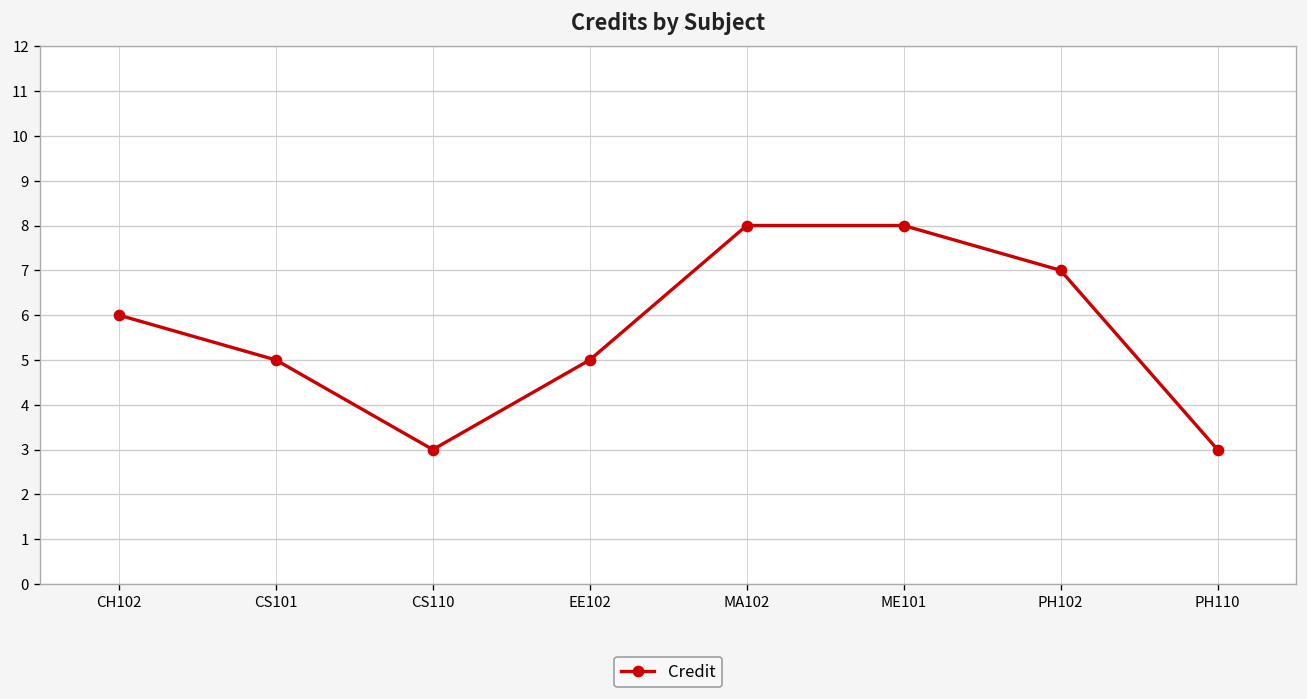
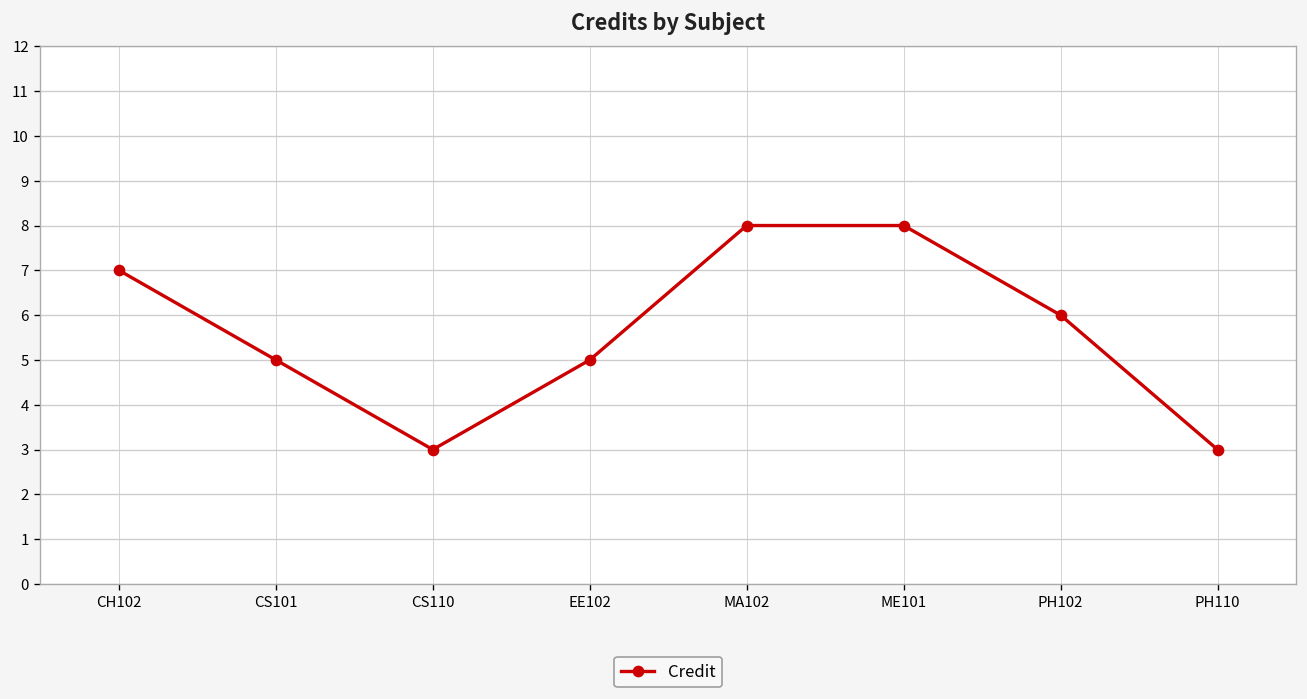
  {
-   "CH102": 6,
+   "CH102": 7,
    "CS101": 5,
    "CS110": 3,
    "EE102": 5,
    "MA102": 8,
    "ME101": 8,
-   "PH102": 7,
+   "PH102": 6,
    "PH110": 3
  }
